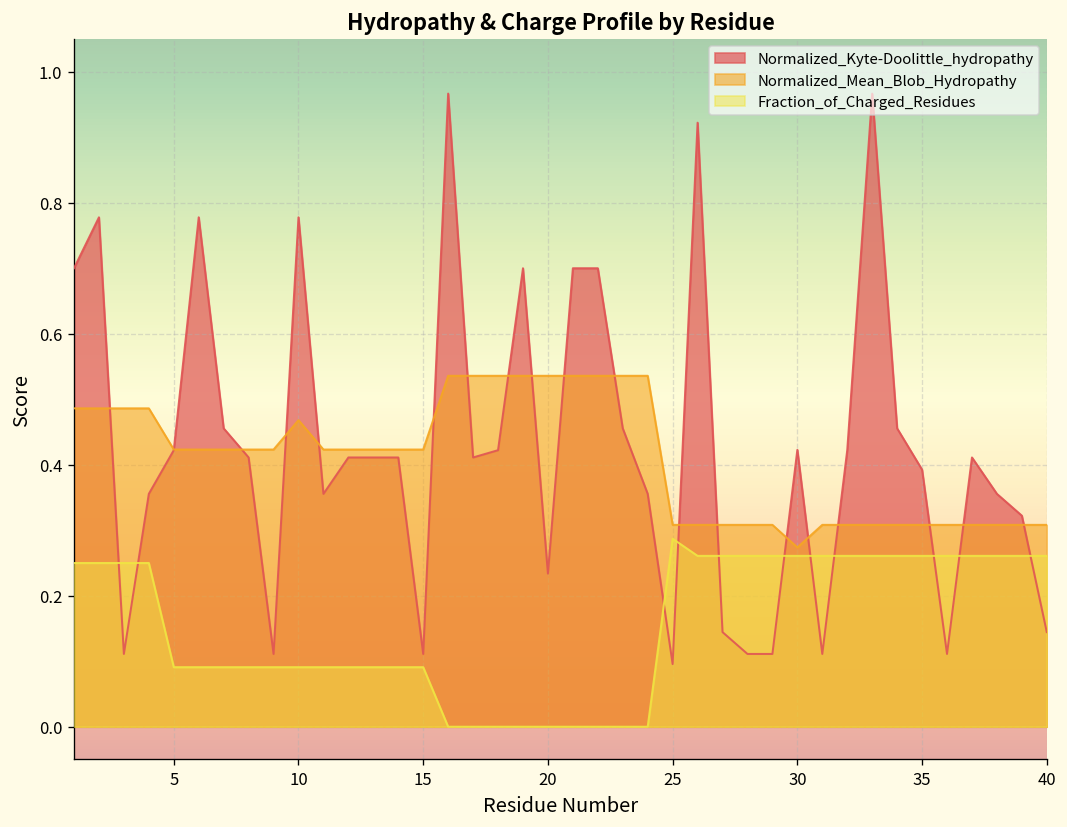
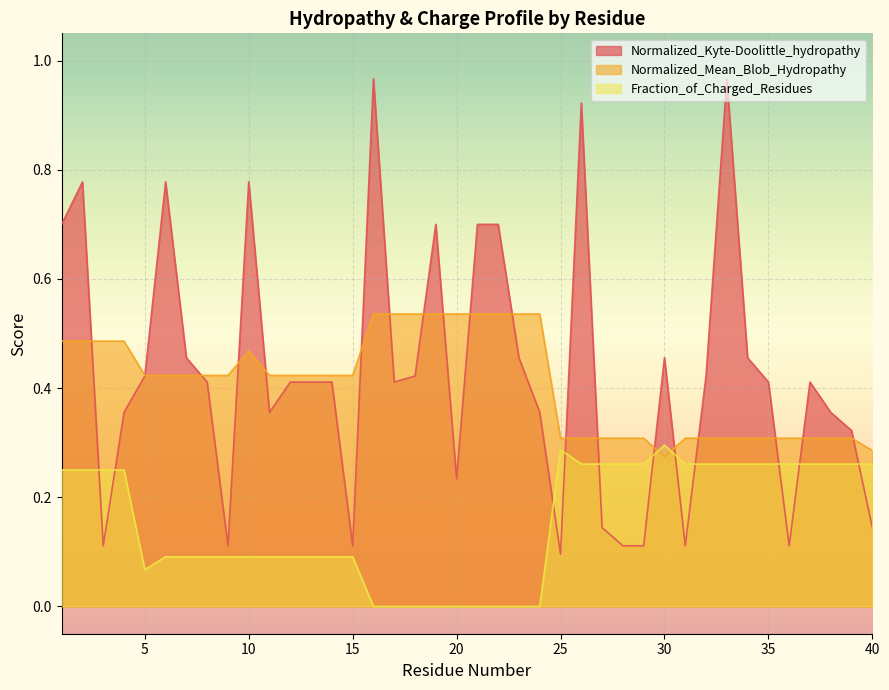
  {
    "Normalized_Kyte-Doolittle_hydropathy": {
      "10": 0.78,
      "15": 0.11,
      "20": 0.23,
      "25": 0.10,
-     "30": 0.42,
-     "35": 0.39,
+     "30": 0.46,
+     "35": 0.41,
      "40": 0.14
    },
    "Normalized_Mean_Blob_Hydropathy": {
      "10": 0.47,
      "15": 0.42,
      "20": 0.54,
      "25": 0.31,
      "30": 0.27,
      "35": 0.31,
-     "40": 0.31
+     "40": 0.29
    },
    "Fraction_of_Charged_Residues": {
-     "5": 0.09,
+     "5": 0.07,
      "10": 0.09,
      "15": 0.09,
      "20": 0.00,
      "25": 0.29,
-     "30": 0.26,
+     "30": 0.30,
      "35": 0.26,
      "40": 0.26
    }
  }
